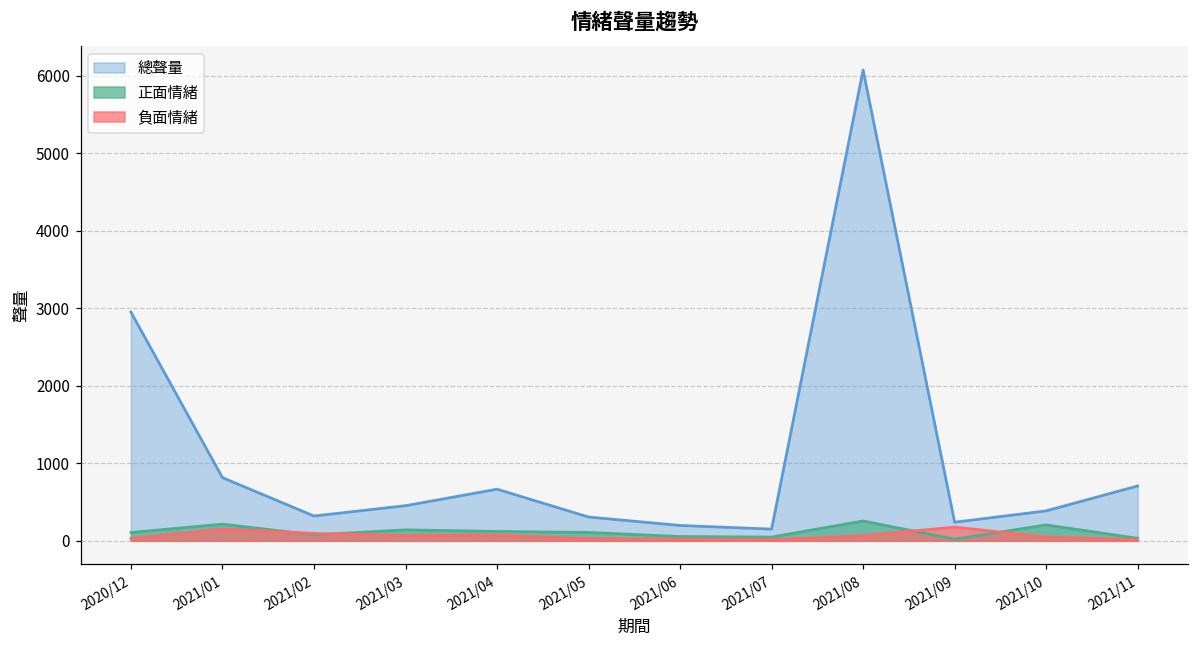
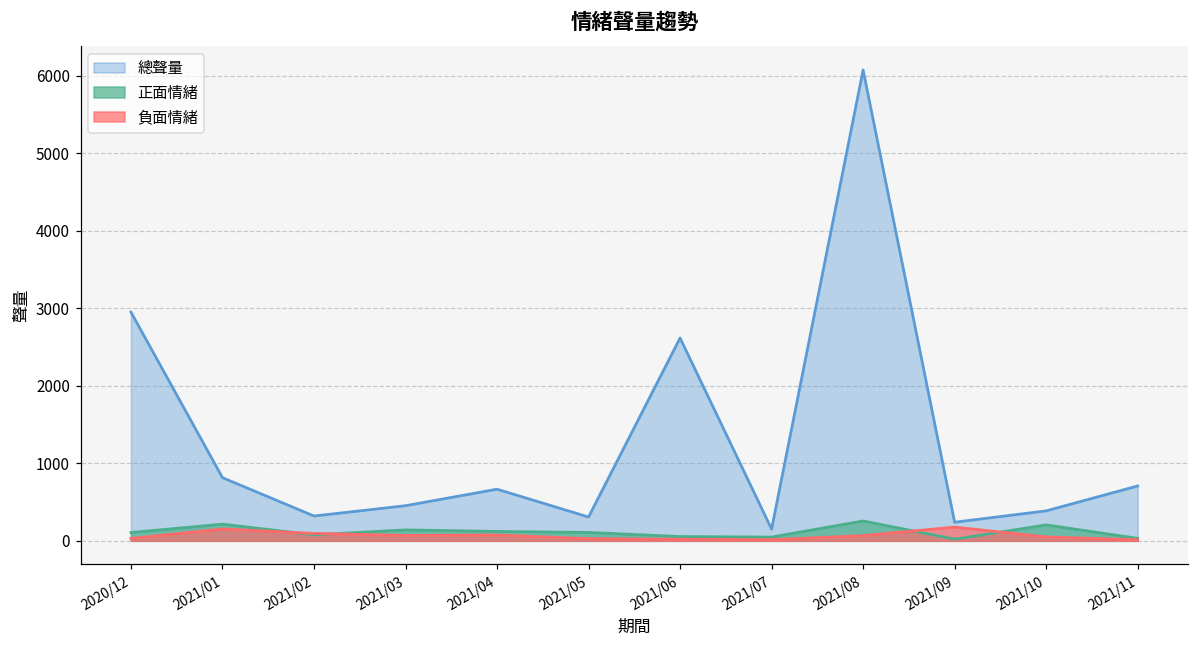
  {
    "總聲量": {
      "2020/12": 3000,
      "2021/01": 800,
      "2021/02": 300,
      "2021/03": 500,
      "2021/04": 700,
      "2021/05": 300,
-     "2021/06": 200,
+     "2021/06": 2600,
      "2021/07": 200,
      "2021/08": 6100,
      "2021/09": 200,
      "2021/10": 400,
      "2021/11": 700
    },
    "正面情緒": {
      "2020/12": 100,
      "2021/01": 200,
      "2021/03": 100,
      "2021/04": 100,
      "2021/05": 100,
      "2021/08": 300,
      "2021/09": 0,
      "2021/10": 200
    },
    "負面情緒": {
      "2020/12": 0,
      "2021/01": 200,
      "2021/03": 100,
      "2021/04": 100,
      "2021/05": 0,
      "2021/08": 100,
      "2021/09": 200,
      "2021/10": 100
    }
  }
